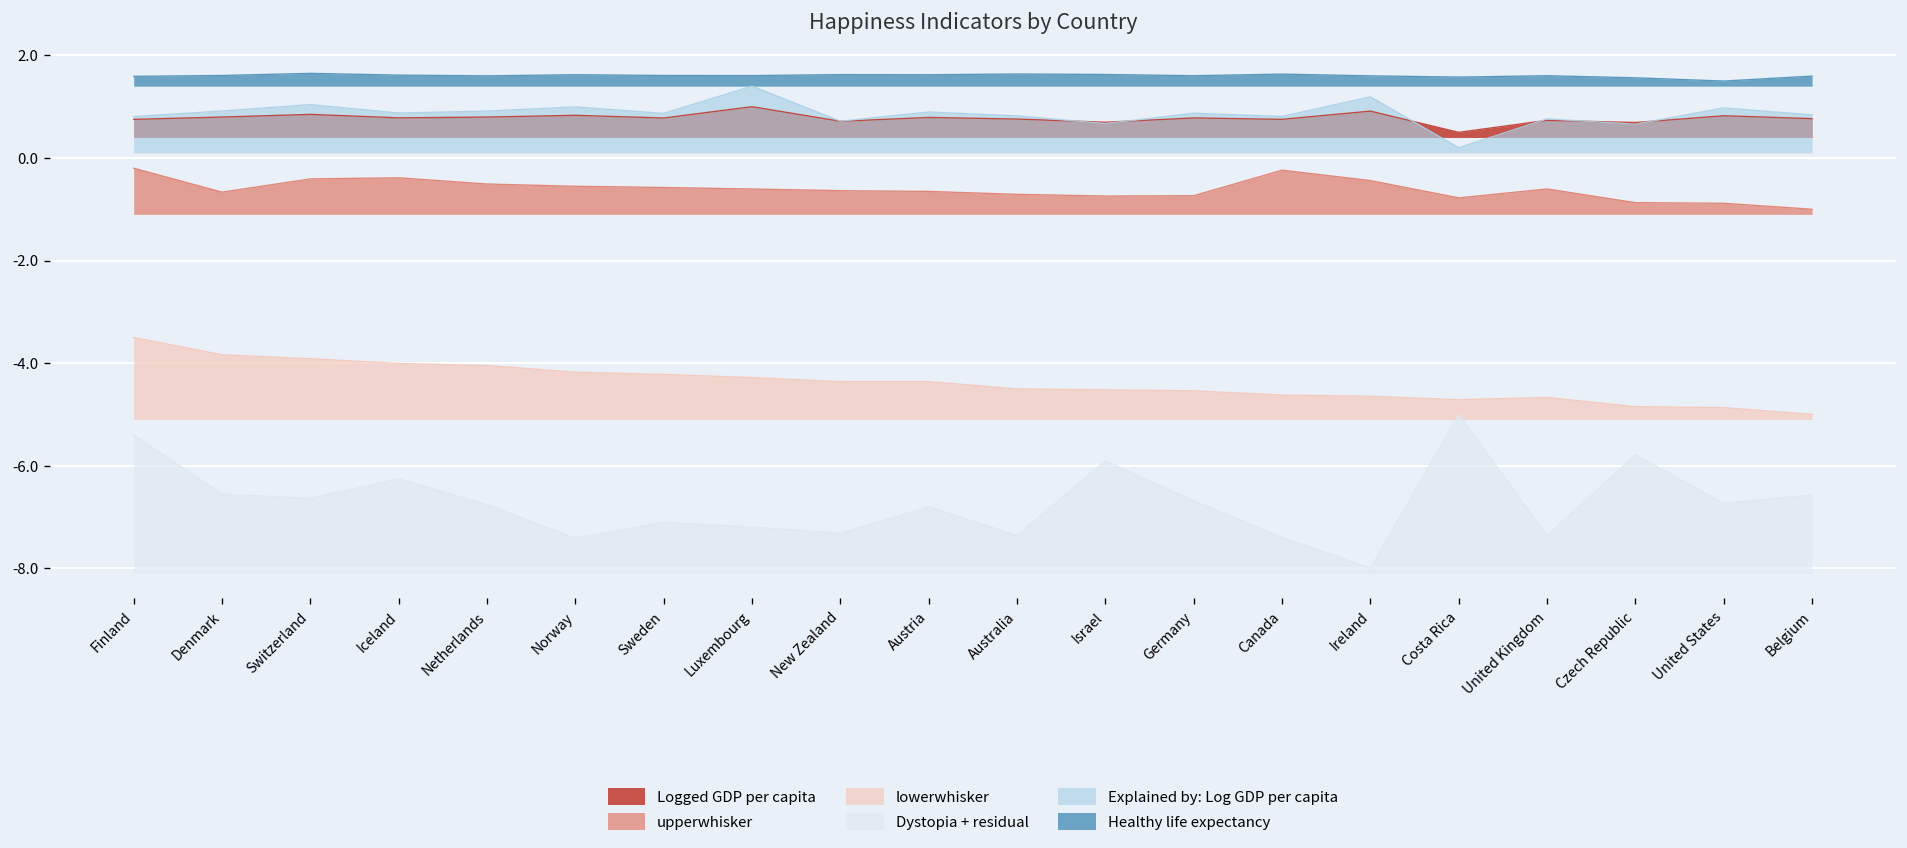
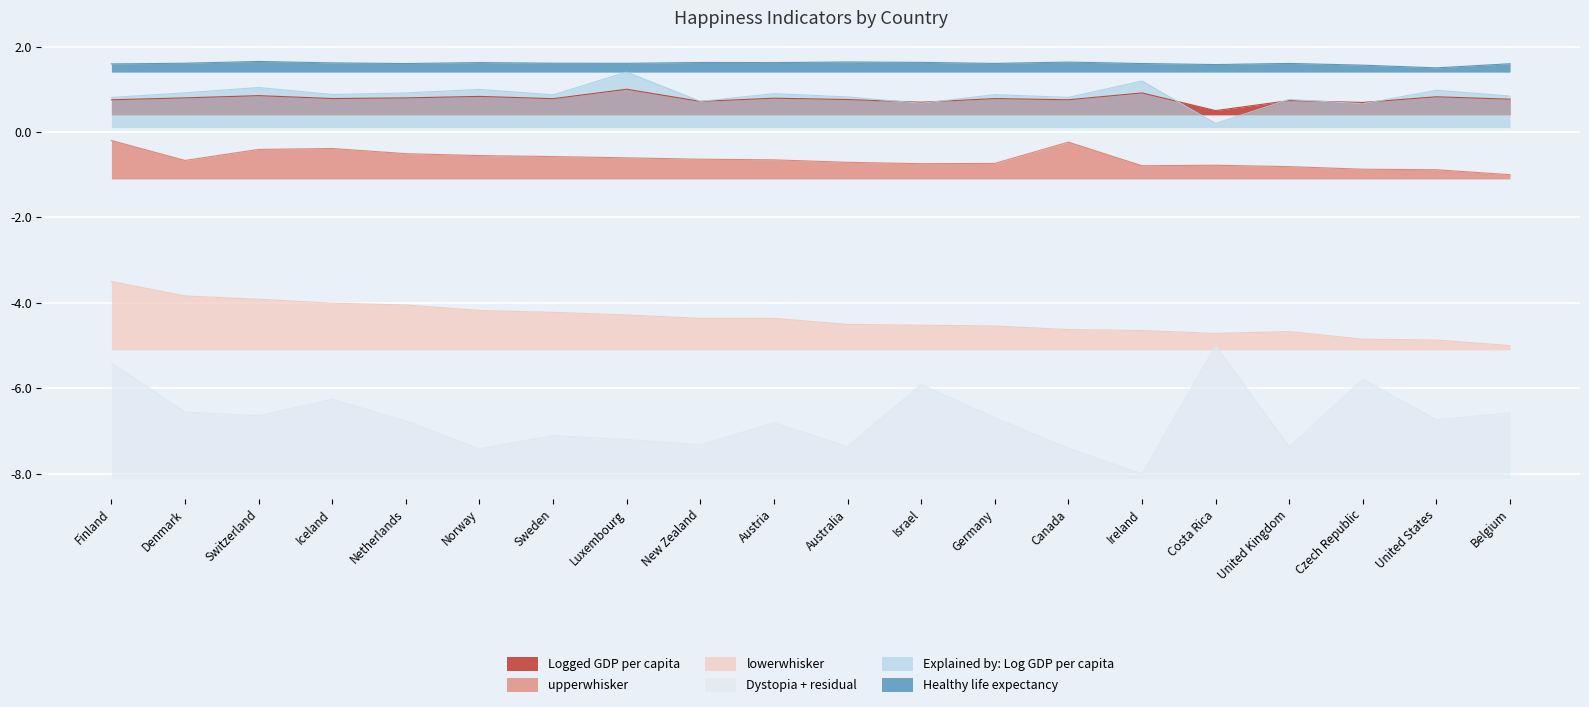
  {
    "Logged GDP per capita": {
      "Denmark": 0.8,
      "Switzerland": 0.9,
      "Iceland": 0.8,
      "Netherlands": 0.8,
      "Norway": 0.8,
      "Sweden": 0.8,
      "Luxembourg": 1.0,
      "Austria": 0.8,
      "Australia": 0.8,
      "Germany": 0.8,
      "Ireland": 0.9,
      "Costa Rica": 0.5,
      "United States": 0.8,
      "Belgium": 0.8
    },
    "upperwhisker": {
      "Finland": -0.2,
      "Denmark": -0.7,
      "Switzerland": -0.4,
      "Iceland": -0.4,
      "Netherlands": -0.5,
      "Norway": -0.6,
      "Sweden": -0.6,
      "Luxembourg": -0.6,
      "New Zealand": -0.6,
      "Austria": -0.7,
      "Australia": -0.7,
      "Israel": -0.7,
      "Germany": -0.7,
      "Canada": -0.2,
-     "Ireland": -0.4,
+     "Ireland": -0.8,
      "Costa Rica": -0.8,
-     "United Kingdom": -0.6,
+     "United Kingdom": -0.8,
      "Czech Republic": -0.9,
      "United States": -0.9,
      "Belgium": -1.0
    },
    "lowerwhisker": {
      "Finland": -3.5,
      "Denmark": -3.8,
      "Switzerland": -3.9,
      "Iceland": -4.0,
      "Netherlands": -4.0,
      "Norway": -4.2,
      "Sweden": -4.2,
      "Luxembourg": -4.3,
      "New Zealand": -4.4,
      "Austria": -4.4,
      "Australia": -4.5,
      "Israel": -4.5,
      "Germany": -4.5,
      "Canada": -4.6,
      "Ireland": -4.6,
      "Costa Rica": -4.7,
      "United Kingdom": -4.7,
      "Czech Republic": -4.9,
      "United States": -4.9,
      "Belgium": -5.0
    },
    "Healthy life expectancy": {
      "Finland": 1.6,
      "Denmark": 1.6,
      "Switzerland": 1.7,
      "Iceland": 1.6,
      "Netherlands": 1.6,
      "Norway": 1.6,
      "Sweden": 1.6,
      "Luxembourg": 1.6,
      "New Zealand": 1.6,
      "Austria": 1.6,
      "Australia": 1.6,
      "Israel": 1.6,
      "Germany": 1.6,
      "Canada": 1.6,
      "Ireland": 1.6,
      "Costa Rica": 1.6,
      "United Kingdom": 1.6,
      "Czech Republic": 1.6,
      "United States": 1.5,
      "Belgium": 1.6
    }
  }
